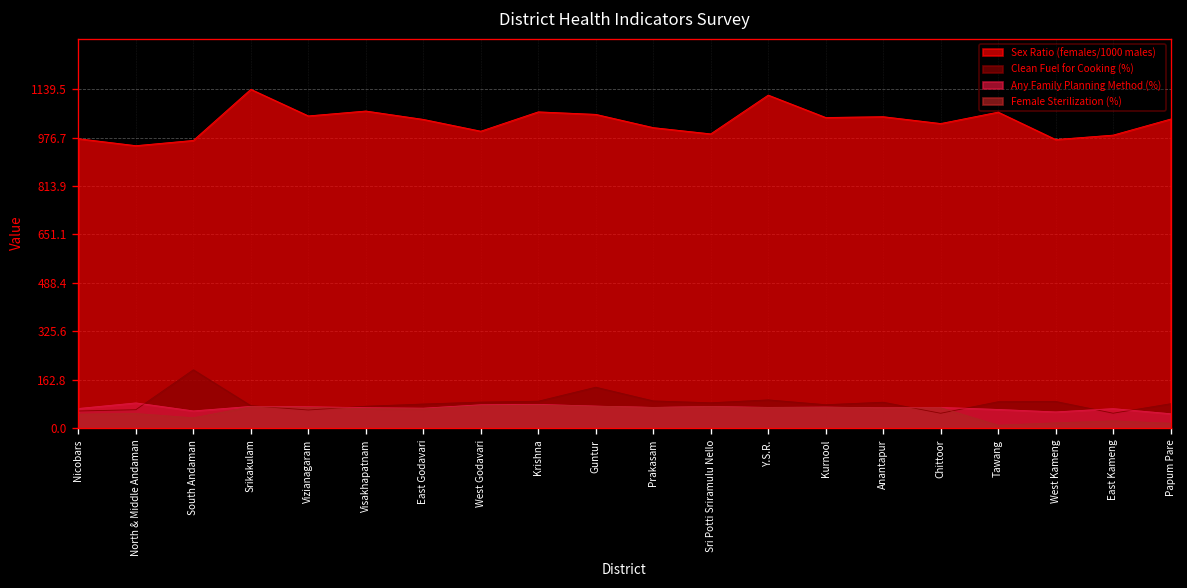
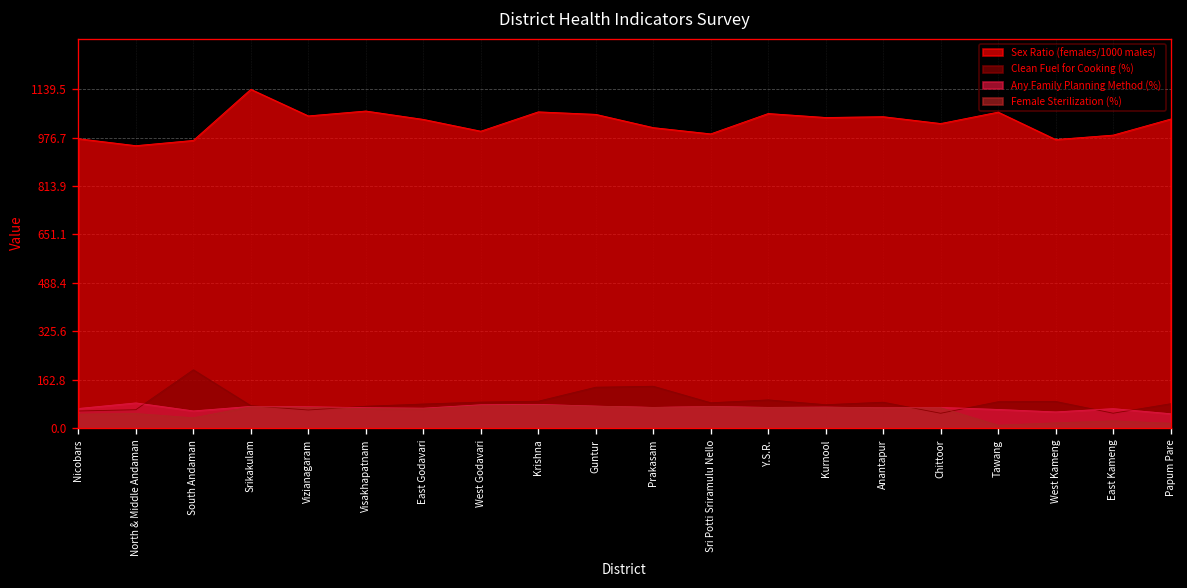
  {
    "Sex Ratio (females/1000 males)": {
      "Nicobars": 970,
      "North & Middle Andaman": 950,
      "South Andaman": 970,
      "Srikakulam": 1140,
      "Vizianagaram": 1050,
      "Visakhapatnam": 1070,
      "East Godavari": 1040,
      "West Godavari": 1000,
      "Krishna": 1060,
      "Guntur": 1060,
      "Prakasam": 1010,
      "Sri Potti Sriramulu Nello": 990,
-     "Y.S.R.": 1120,
+     "Y.S.R.": 1060,
      "Kurnool": 1040,
      "Anantapur": 1050,
      "Chittoor": 1020,
      "Tawang": 1060,
      "West Kameng": 970,
      "East Kameng": 990,
      "Papum Pare": 1040
    },
    "Clean Fuel for Cooking (%)": {
      "North & Middle Andaman": 60,
      "South Andaman": 200,
      "East Godavari": 80,
      "Krishna": 90,
      "Guntur": 140,
-     "Prakasam": 90,
+     "Prakasam": 140,
      "Sri Potti Sriramulu Nello": 80,
      "Y.S.R.": 90,
      "Anantapur": 90,
      "Chittoor": 50,
      "Tawang": 90,
      "West Kameng": 90,
      "East Kameng": 50,
      "Papum Pare": 80
    }
  }
